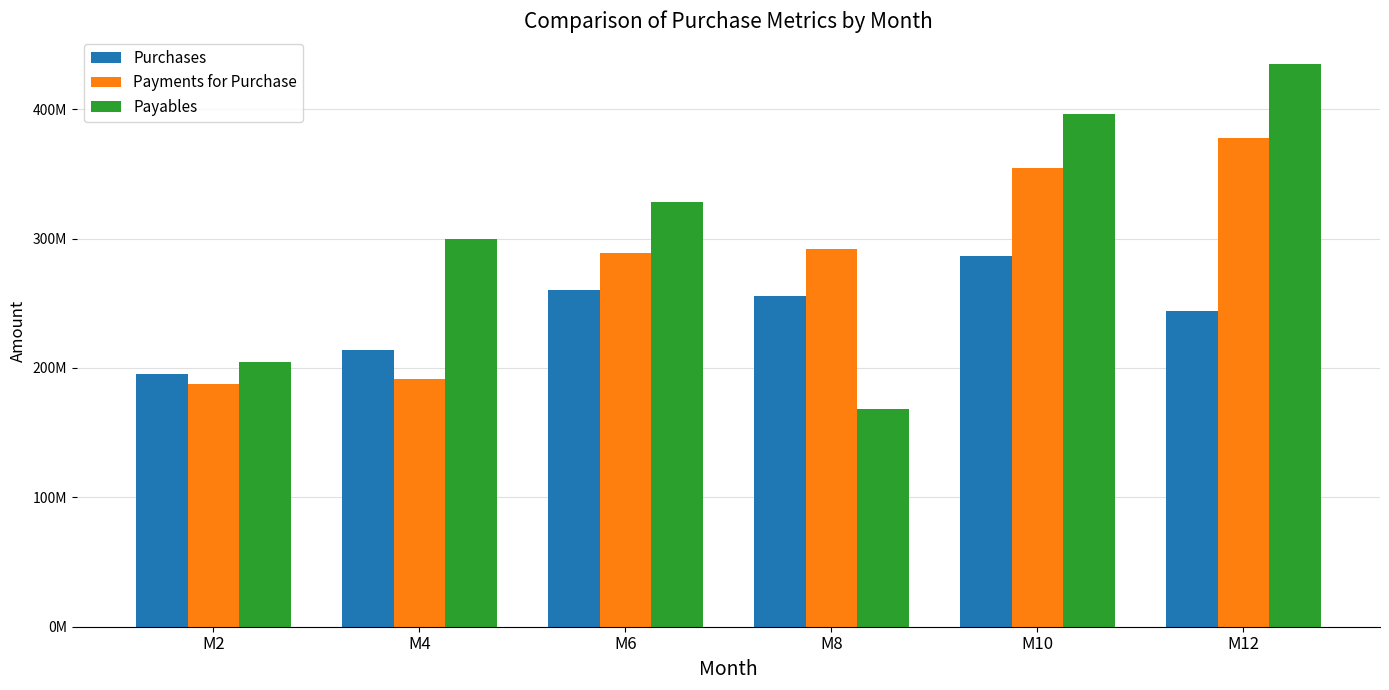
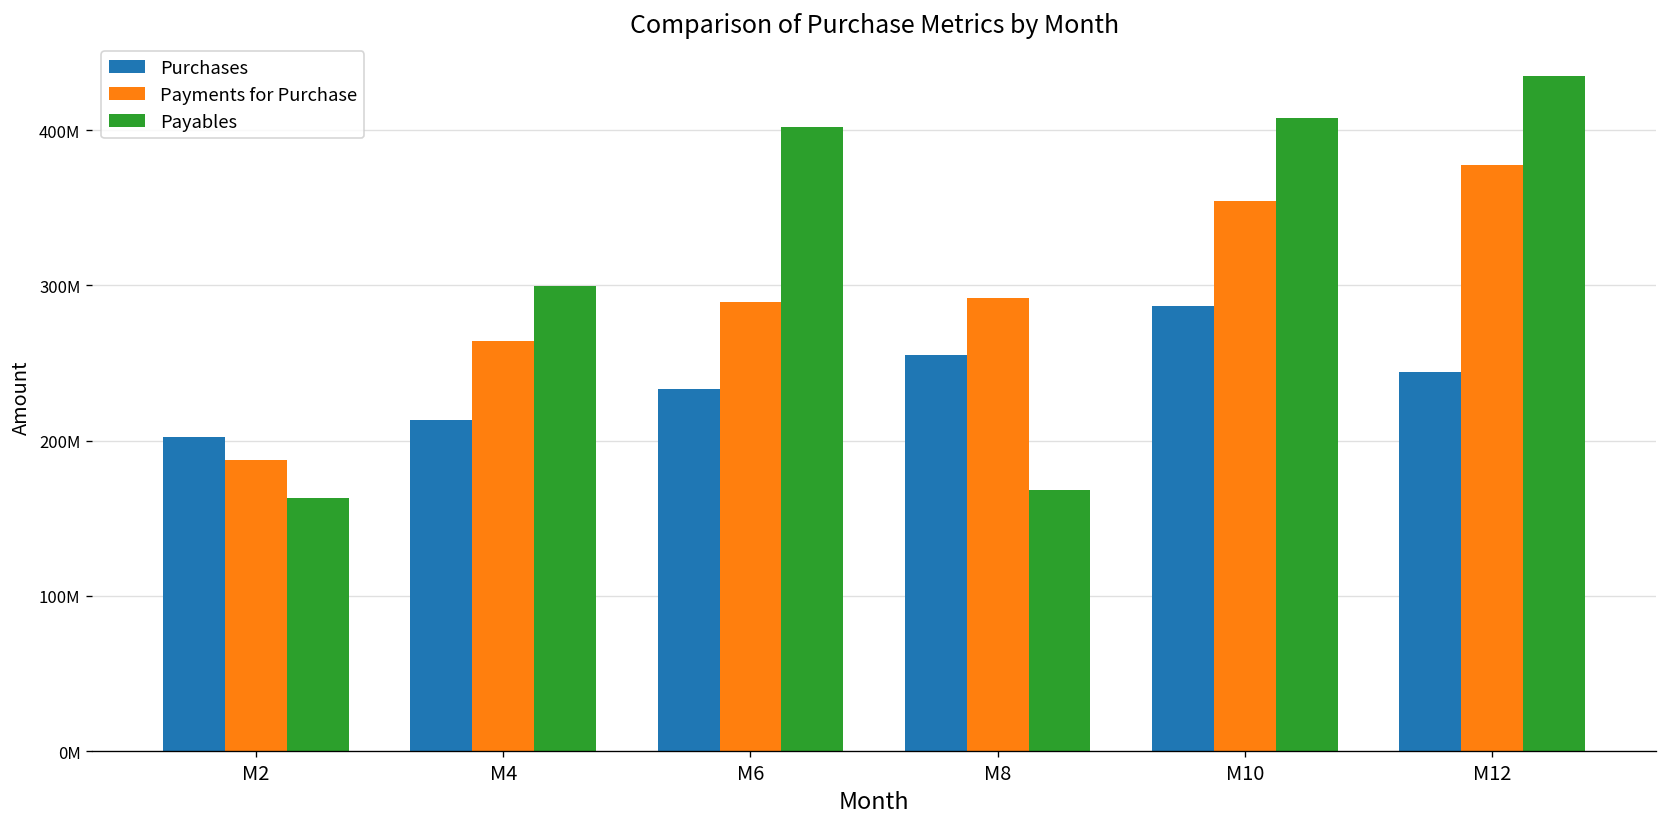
  {
    "Purchases": {
-     "M2": 195000000,
+     "M2": 202000000,
      "M4": 214000000,
-     "M6": 260000000,
+     "M6": 233000000,
      "M8": 255000000,
      "M10": 286000000,
      "M12": 244000000
    },
    "Payments for Purchase": {
      "M2": 187000000,
-     "M4": 191000000,
+     "M4": 264000000,
      "M6": 289000000,
      "M8": 292000000,
      "M10": 354000000,
      "M12": 378000000
    },
    "Payables": {
-     "M2": 205000000,
+     "M2": 163000000,
      "M4": 299000000,
-     "M6": 329000000,
+     "M6": 402000000,
      "M8": 168000000,
-     "M10": 396000000,
+     "M10": 408000000,
      "M12": 435000000
    }
  }
